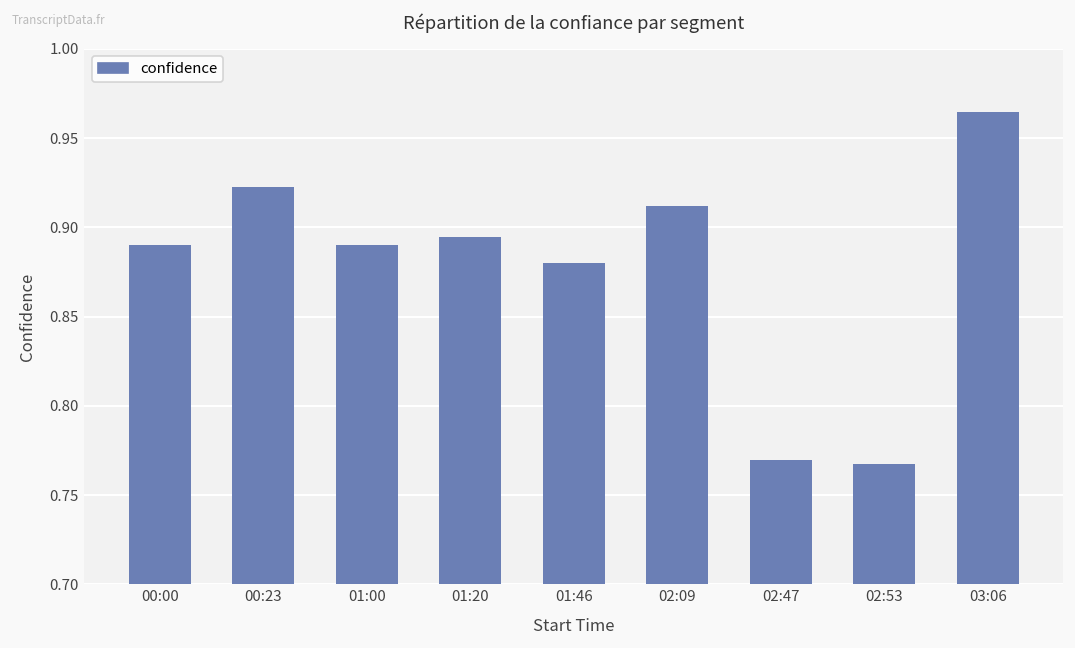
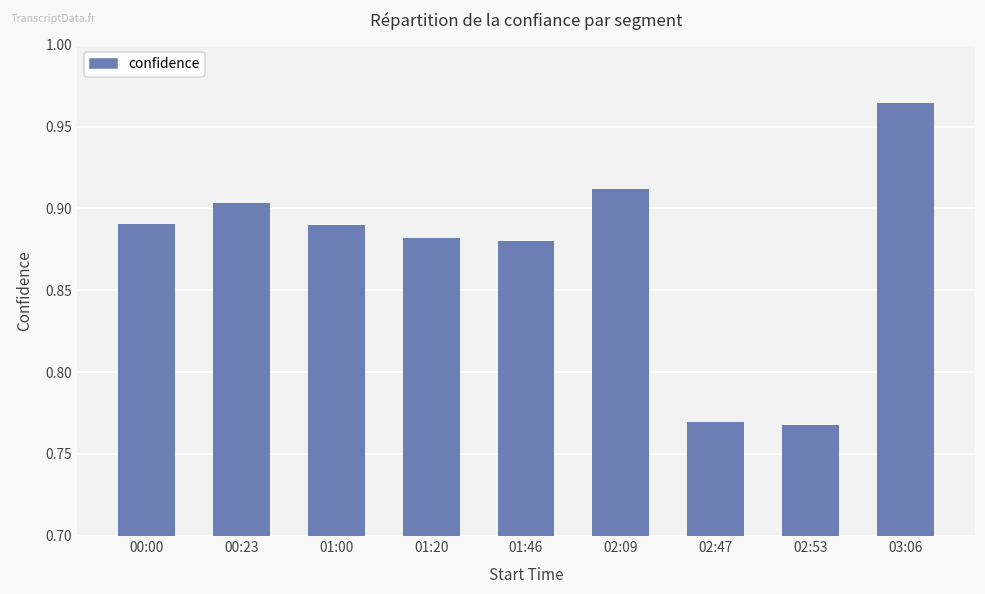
  {
    "00:00": 0.890,
-   "00:23": 0.923,
+   "00:23": 0.903,
    "01:00": 0.890,
-   "01:20": 0.895,
+   "01:20": 0.882,
    "01:46": 0.880,
    "02:09": 0.912,
    "02:47": 0.770,
    "02:53": 0.767,
    "03:06": 0.965
  }
